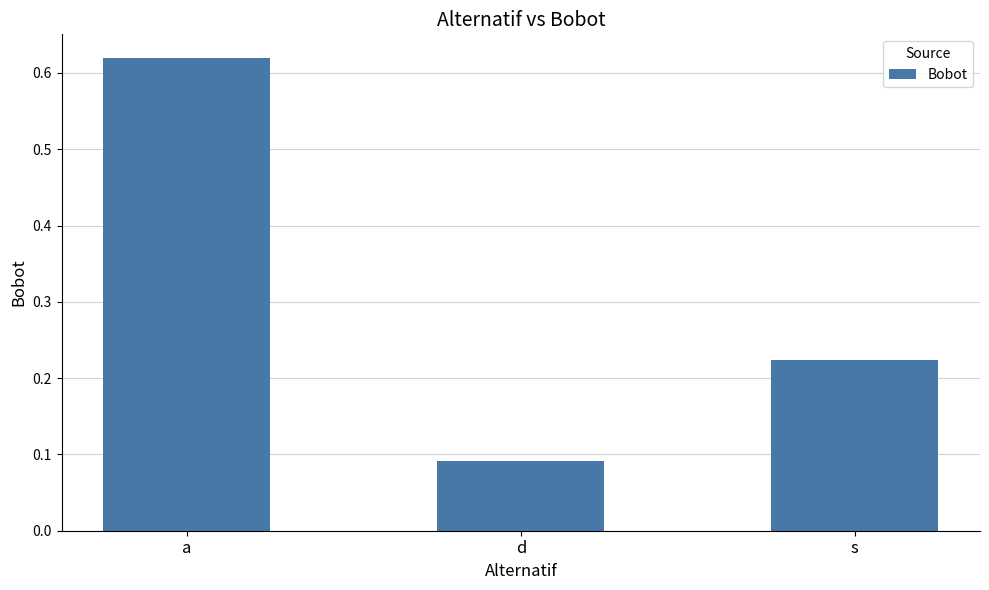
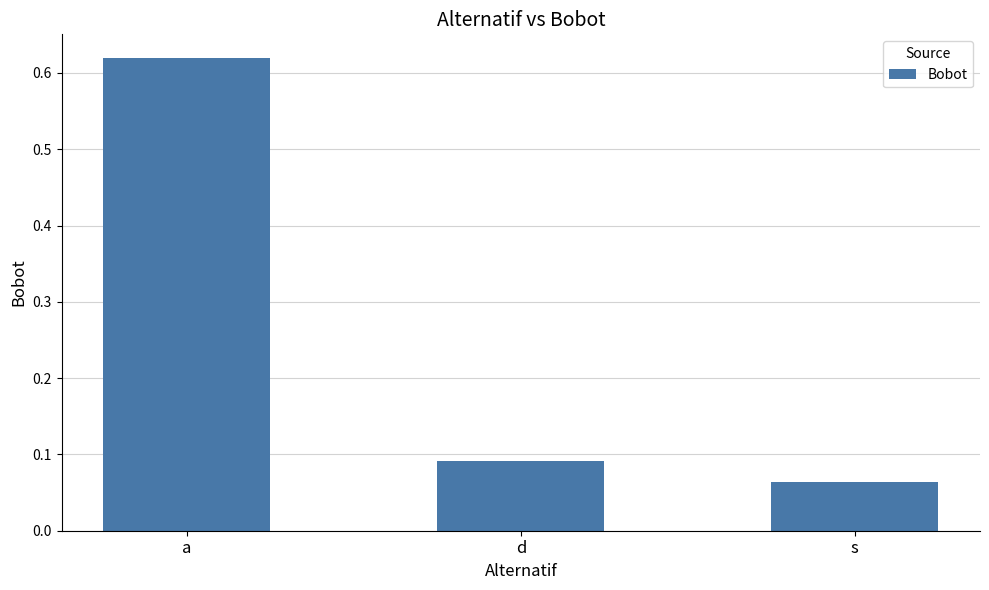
  {
    "a": 0.62,
    "d": 0.09,
-   "s": 0.22
+   "s": 0.06
  }
